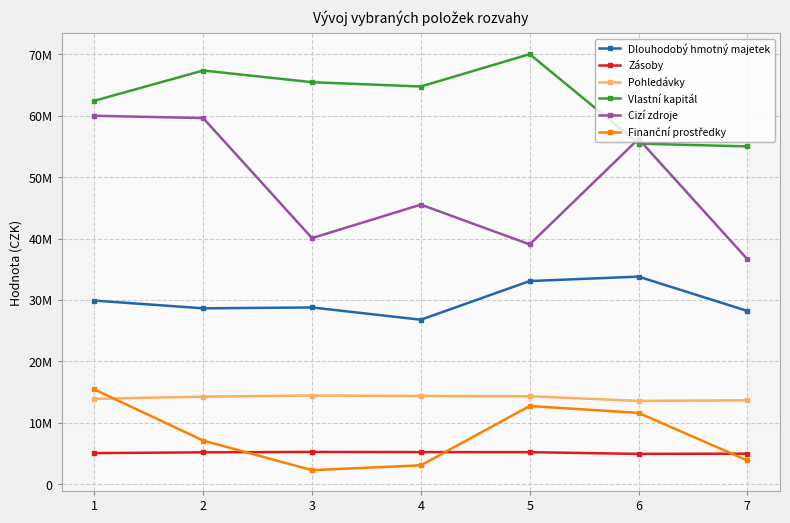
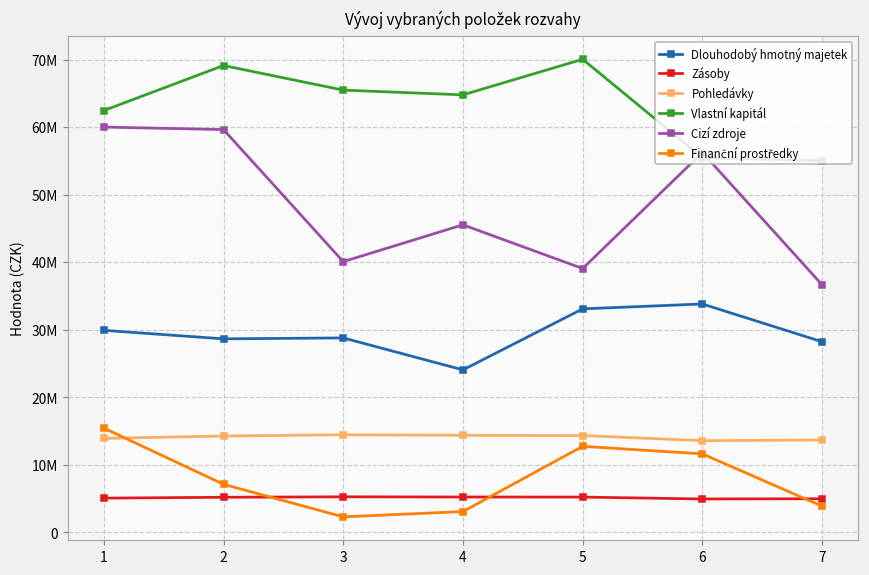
  {
    "Dlouhodobý hmotný majetek": {
      "1": 30000000,
      "2": 29000000,
      "3": 29000000,
-     "4": 27000000,
+     "4": 24000000,
      "5": 33000000,
      "6": 34000000,
      "7": 28000000
    },
    "Zásoby": {
      "1": 5000000,
      "2": 5000000,
      "3": 5000000,
      "4": 5000000,
      "5": 5000000,
      "6": 5000000,
      "7": 5000000
    },
    "Pohledávky": {
      "1": 14000000,
      "2": 14000000,
      "3": 14000000,
      "4": 14000000,
      "5": 14000000,
      "6": 14000000,
      "7": 14000000
    },
    "Vlastní kapitál": {
      "1": 62000000,
-     "2": 67000000,
+     "2": 69000000,
      "3": 65000000,
      "4": 65000000,
      "5": 70000000,
      "6": 55000000,
      "7": 55000000
    },
    "Cizí zdroje": {
      "1": 60000000,
      "2": 60000000,
      "3": 40000000,
      "4": 46000000,
      "5": 39000000,
      "7": 37000000
    },
    "Finanční prostředky": {
      "1": 15000000,
      "2": 7000000,
      "3": 2000000,
      "4": 3000000,
      "5": 13000000,
      "6": 12000000,
      "7": 4000000
    }
  }
